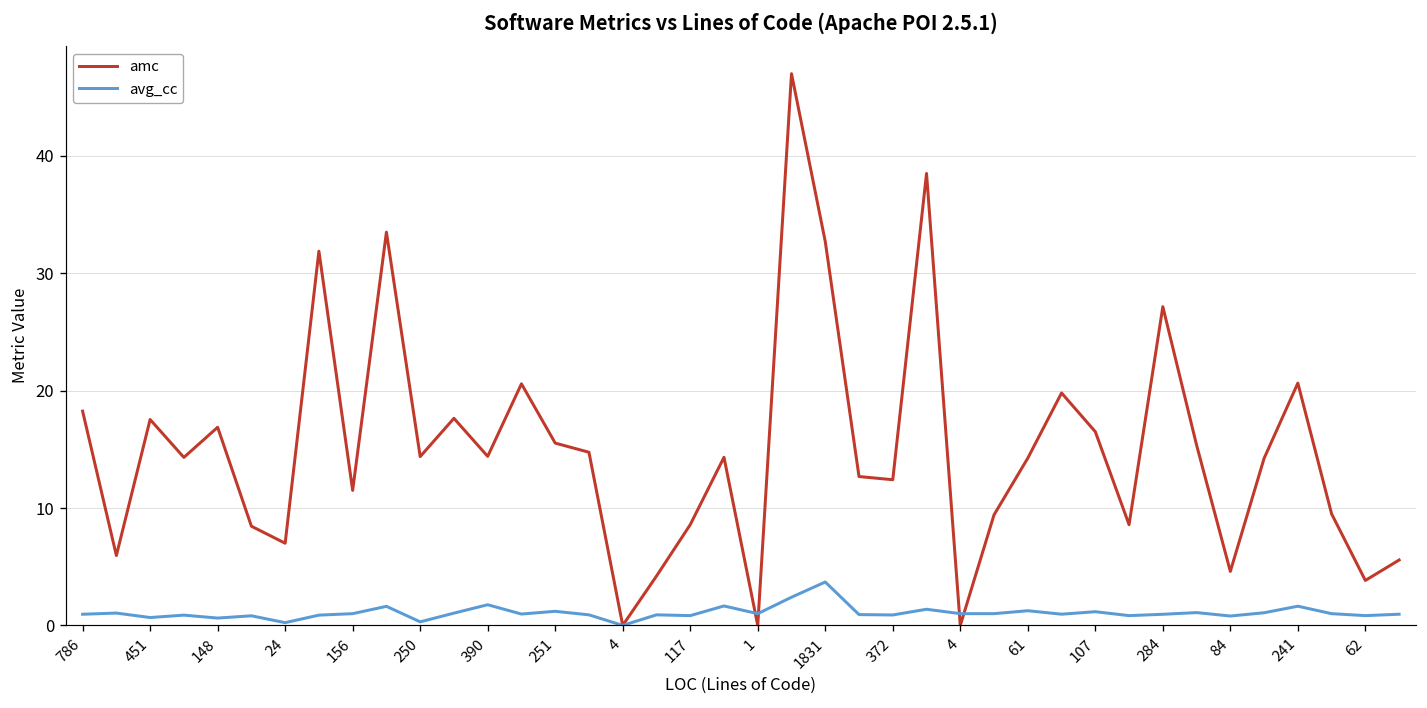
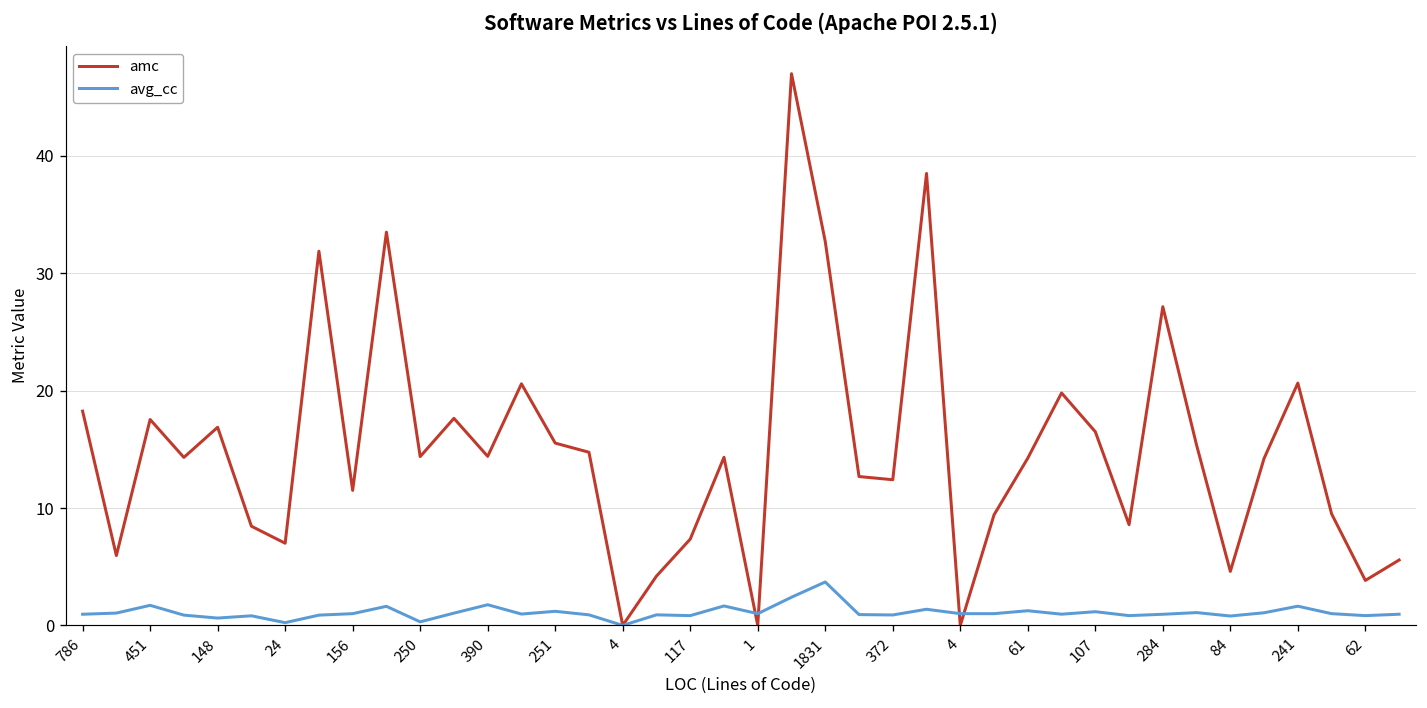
  {
    "amc": {
      "786": 18,
      "451": 18,
      "148": 17,
      "24": 7,
      "156": 12,
      "250": 14,
      "390": 14,
      "251": 16,
-     "117": 9,
+     "117": 7,
      "1831": 33,
      "372": 12,
      "61": 14,
      "107": 17,
      "284": 27,
      "84": 5,
      "241": 21,
      "62": 4
    },
    "avg_cc": {
      "786": 1,
-     "451": 1,
+     "451": 2,
      "148": 1,
      "24": 0,
      "156": 1,
      "250": 0,
      "390": 2,
      "251": 1,
      "117": 1,
      "1831": 4,
      "372": 1,
      "61": 1,
      "107": 1,
      "284": 1,
      "84": 1,
      "241": 2,
      "62": 1
    }
  }
